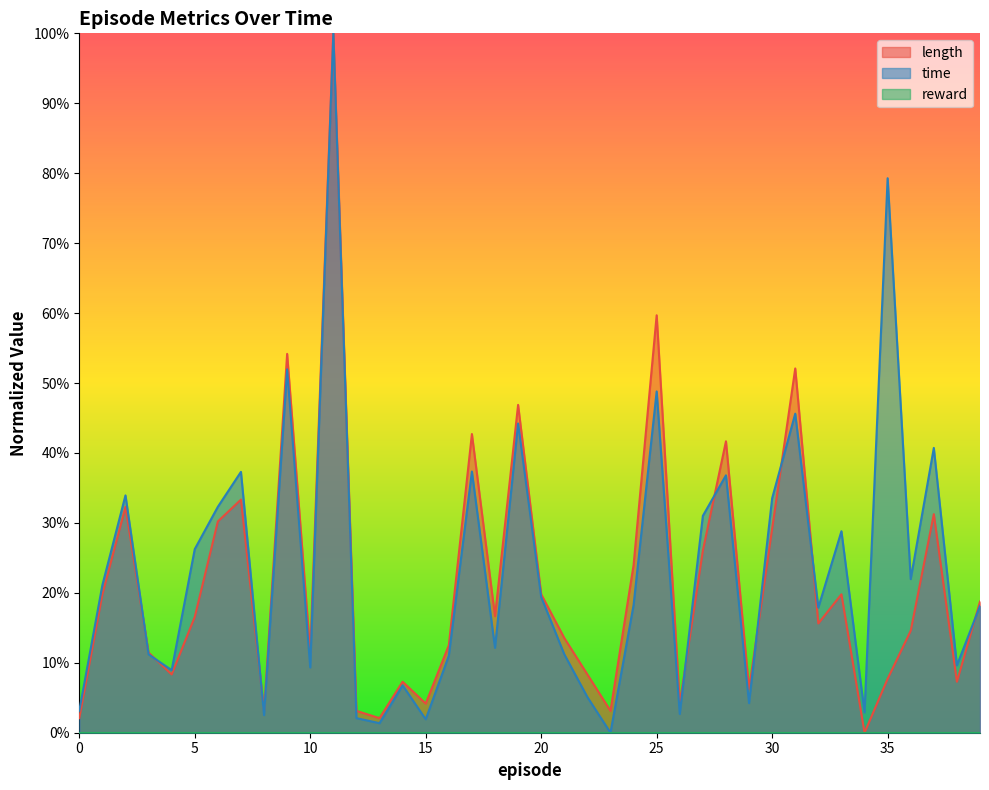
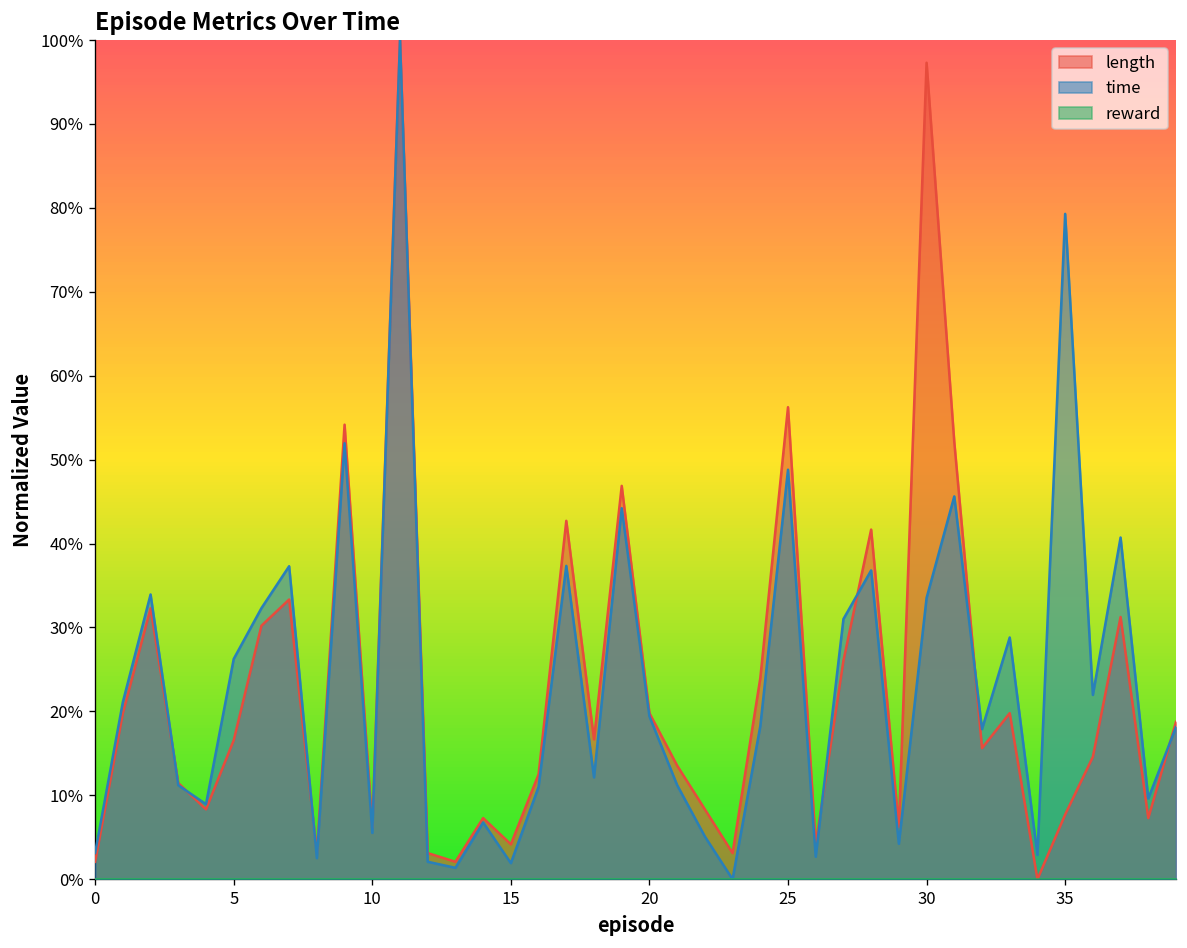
  {
    "length": {
      "0": "2%",
      "5": "17%",
-     "10": "11%",
+     "10": "6%",
      "15": "4%",
      "20": "20%",
-     "25": "60%",
-     "30": "29%",
+     "25": "56%",
+     "30": "97%",
      "35": "8%"
    },
    "time": {
      "0": "3%",
      "5": "26%",
-     "10": "9%",
+     "10": "6%",
      "15": "2%",
      "20": "19%",
      "25": "49%",
      "30": "34%",
      "35": "79%"
    },
    "reward": {
      "0": "0%",
      "5": "0%",
      "10": "0%",
      "15": "0%",
      "20": "0%",
      "25": "0%",
      "30": "0%",
      "35": "0%"
    }
  }
